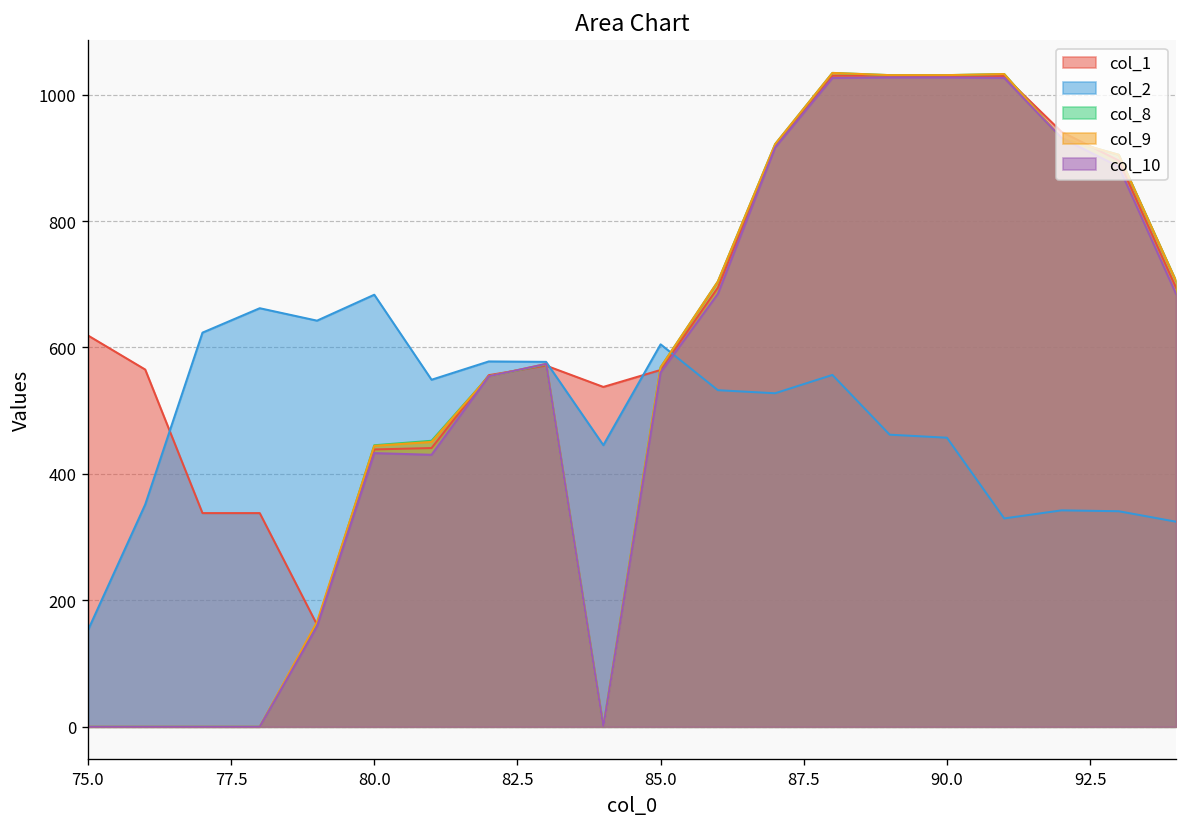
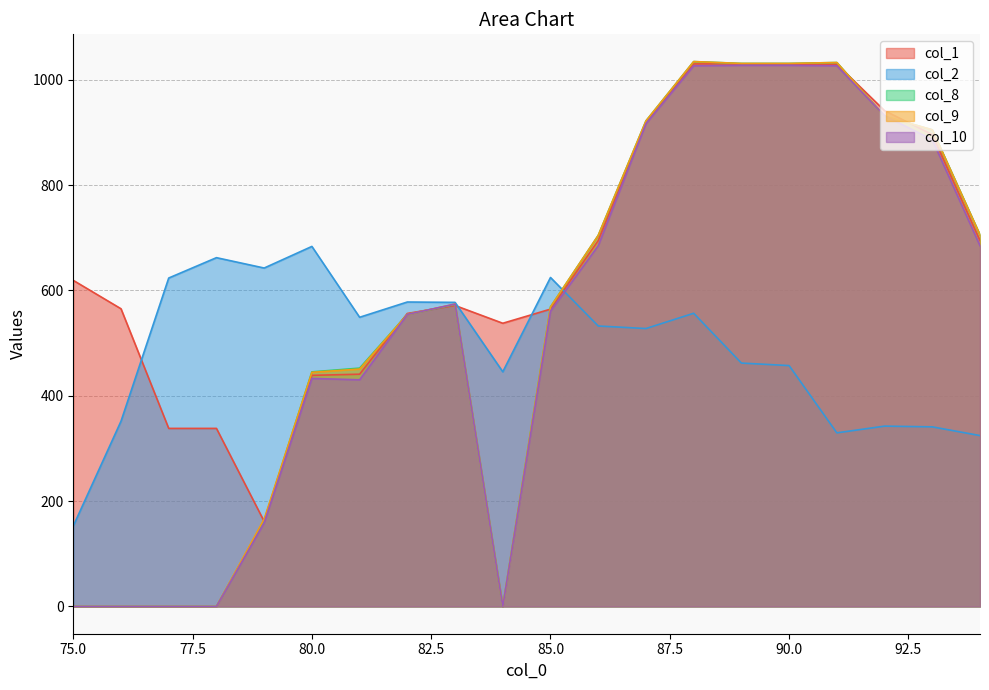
  {
    "col_1": {
      "75.0": 620,
      "80.0": 440
    },
    "col_2": {
      "75.0": 150,
      "80.0": 680,
-     "85.0": 610,
+     "85.0": 620,
      "90.0": 460
    },
    "col_10": {
      "80.0": 430
    }
  }
